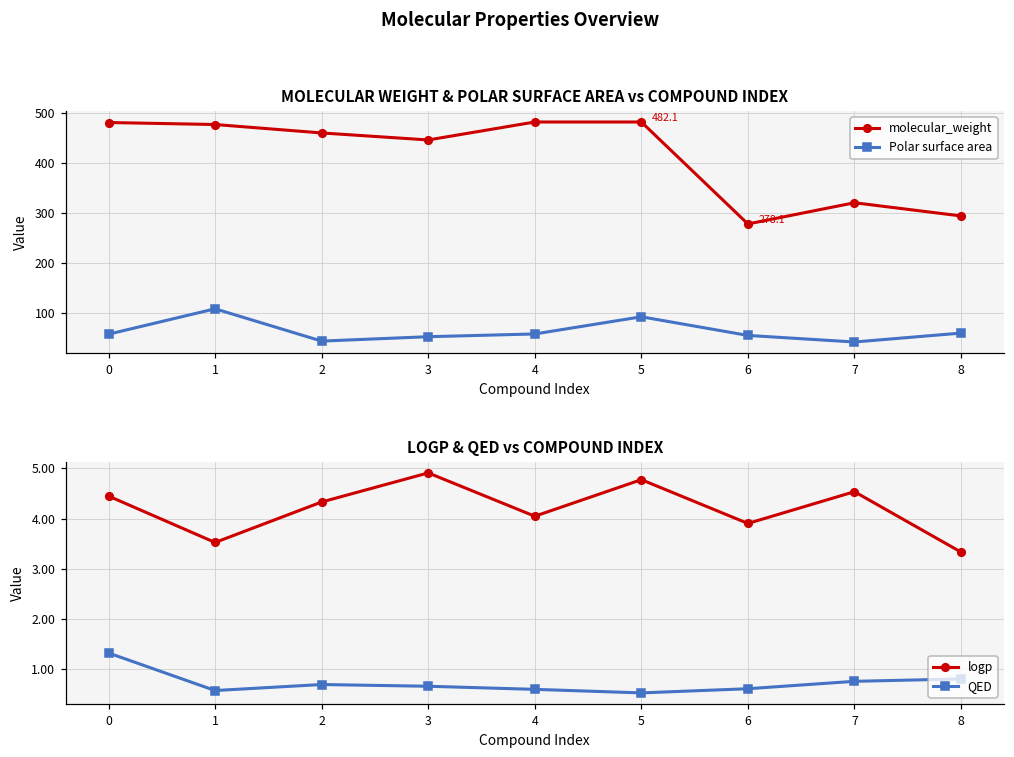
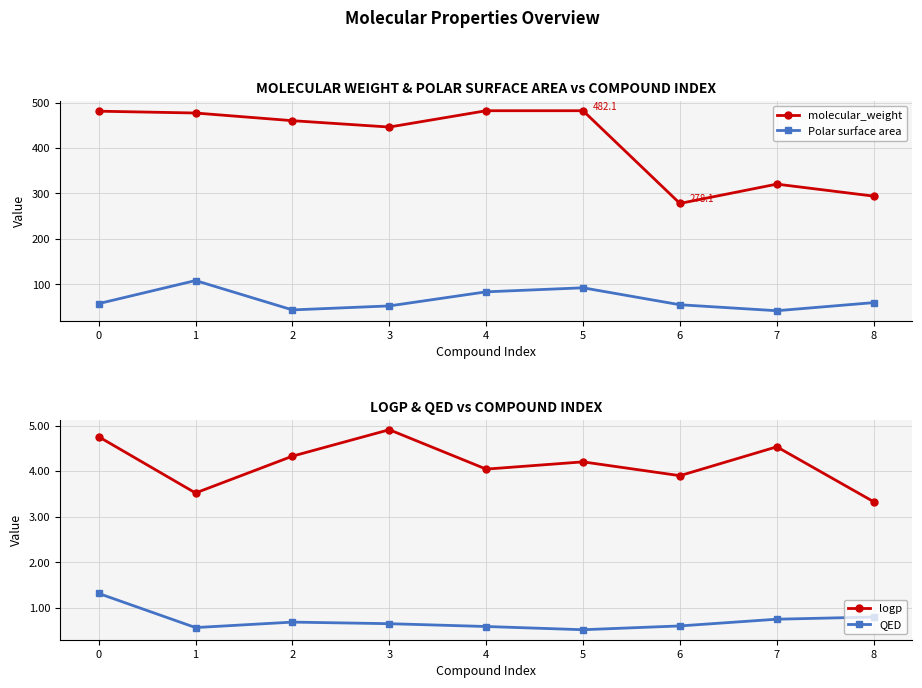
  {
    "MOLECULAR WEIGHT & POLAR SURFACE AREA vs COMPOUND INDEX": {
      "molecular_weight": {
        "5": 482.1,
        "6": 278.1
      },
      "Polar surface area": {
        "0": 60,
        "1": 110,
        "2": 40,
        "3": 50,
-       "4": 60,
+       "4": 80,
        "5": 90,
        "6": 60,
        "7": 40,
        "8": 60
      }
    },
    "LOGP & QED vs COMPOUND INDEX": {
      "logp": {
-       "0": 4.4,
+       "0": 4.8,
        "1": 3.5,
        "2": 4.3,
        "3": 4.9,
        "4": 4.0,
-       "5": 4.8,
+       "5": 4.2,
        "6": 3.9,
        "7": 4.5,
        "8": 3.3
      },
      "QED": {
        "0": 1.3,
        "1": 0.6,
        "2": 0.7,
        "3": 0.7,
        "4": 0.6,
        "5": 0.5,
        "6": 0.6,
        "7": 0.8
      }
    }
  }
